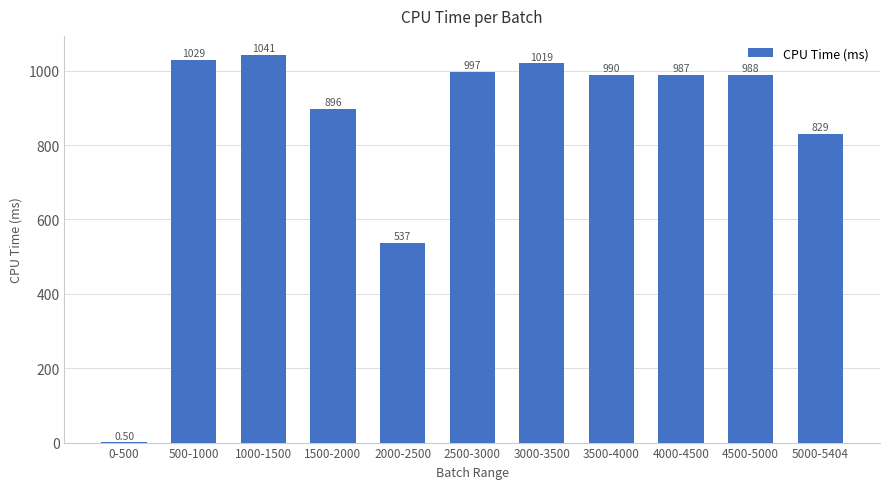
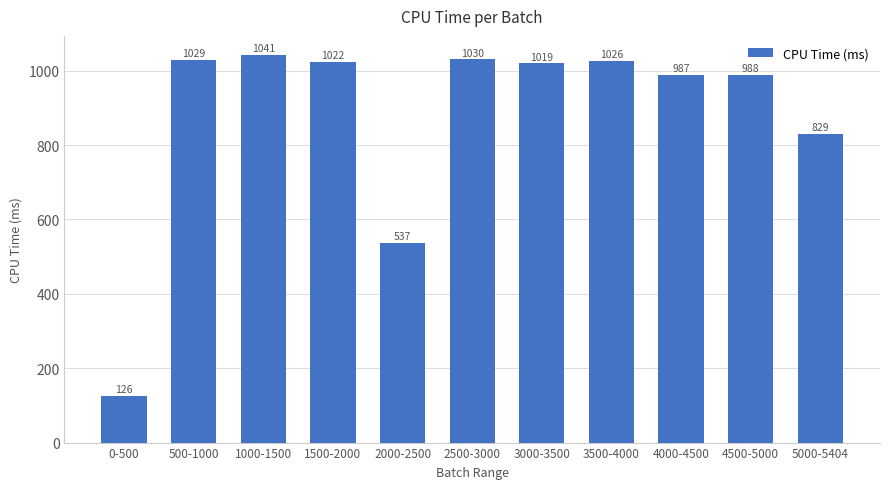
  {
-   "0-500": 0.50,
+   "0-500": 126,
    "500-1000": 1029,
    "1000-1500": 1041,
-   "1500-2000": 896,
+   "1500-2000": 1022,
    "2000-2500": 537,
-   "2500-3000": 997,
+   "2500-3000": 1030,
    "3000-3500": 1019,
-   "3500-4000": 990,
+   "3500-4000": 1026,
    "4000-4500": 987,
    "4500-5000": 988,
    "5000-5404": 829
  }
